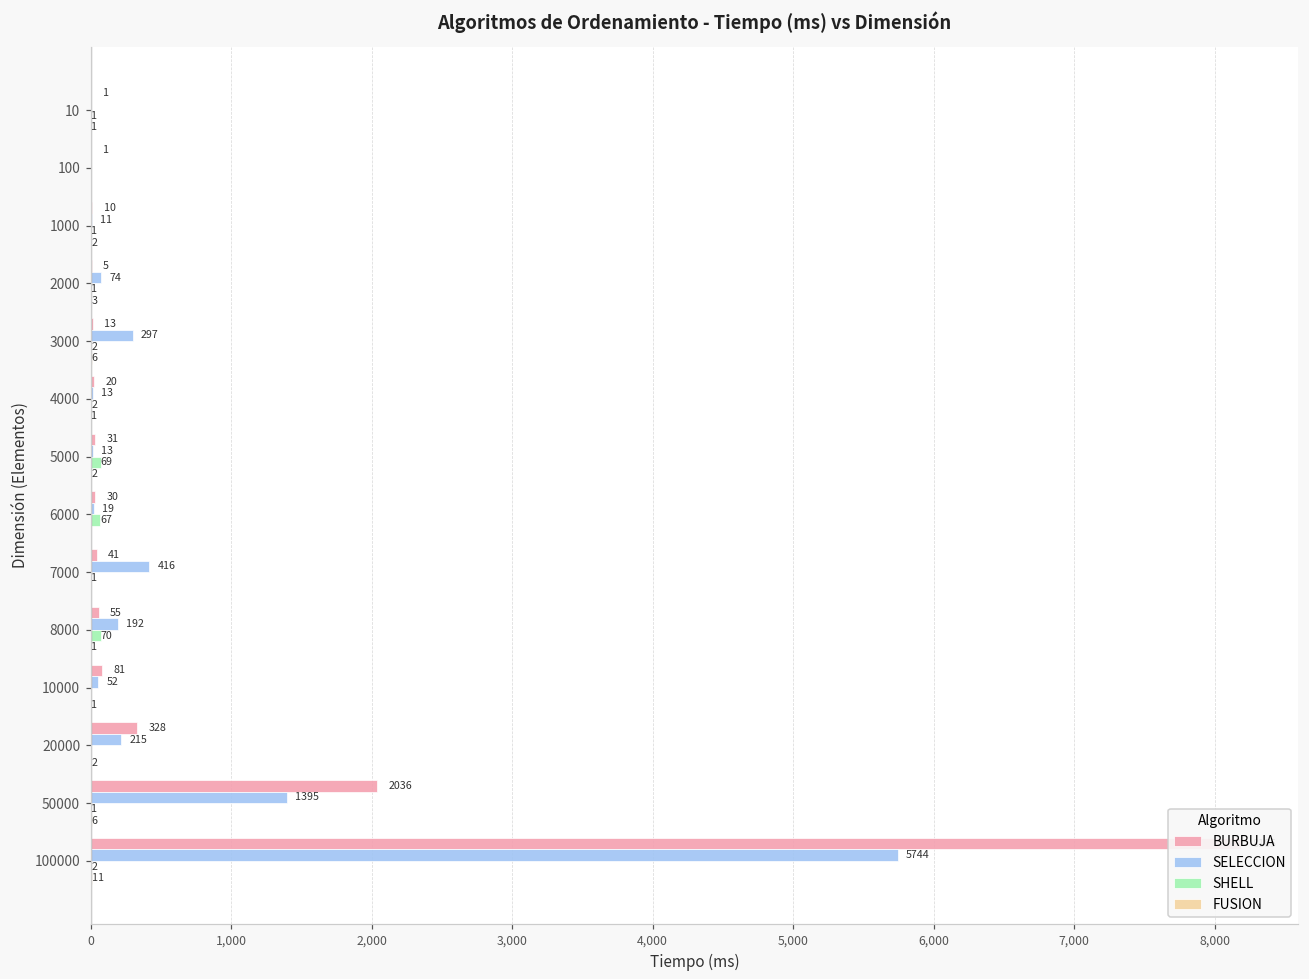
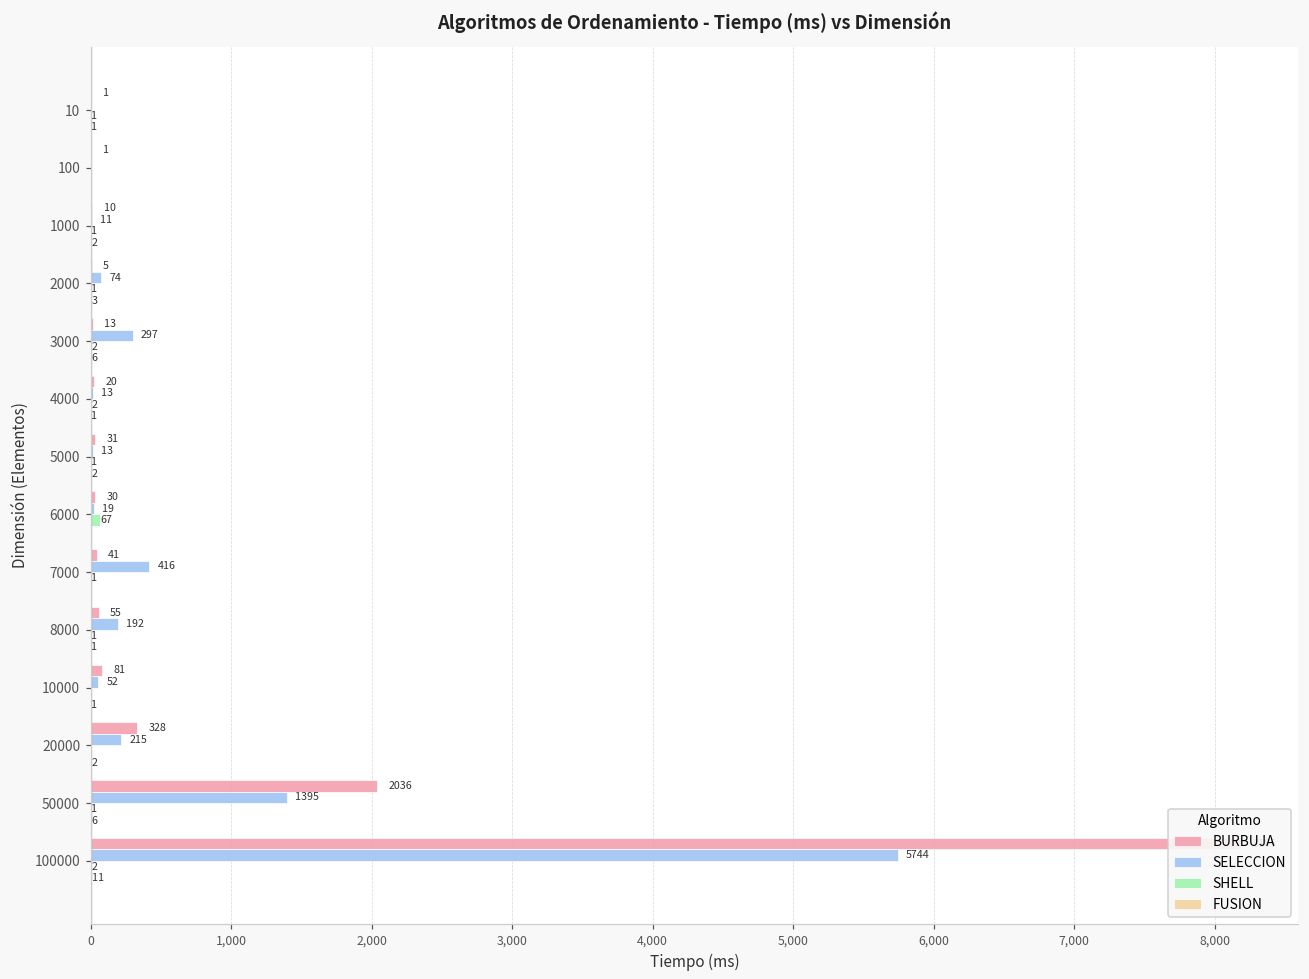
  {
    "SELECCION": {
      "1000": 11,
      "2000": 74,
      "3000": 297,
      "4000": 13,
      "5000": 13,
      "6000": 19,
      "7000": 416,
      "8000": 192,
      "10000": 52,
      "20000": 215,
      "50000": 1395,
      "100000": 5744
    },
    "SHELL": {
      "10": 1,
      "1000": 1,
      "2000": 1,
      "3000": 2,
      "4000": 2,
-     "5000": 69,
+     "5000": 1,
      "6000": 67,
      "7000": 1,
-     "8000": 70,
+     "8000": 1,
      "50000": 1,
      "100000": 2
    }
  }
